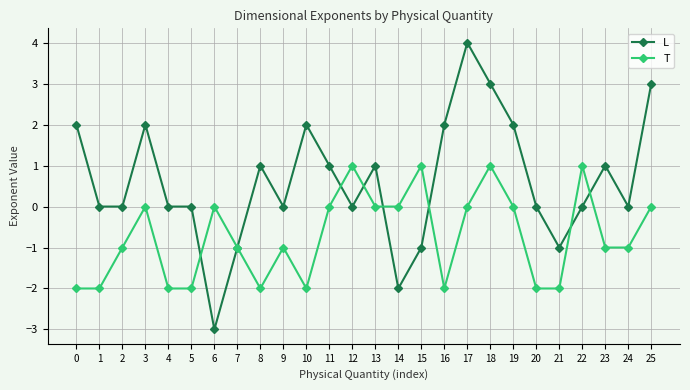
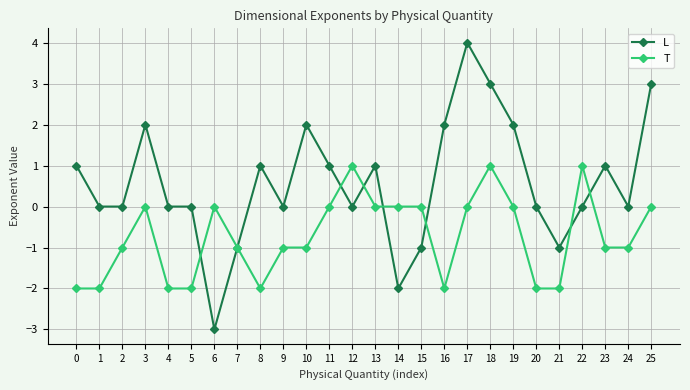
  {
    "L": {
-     "0": 2,
+     "0": 1,
      "1": 0,
      "2": 0,
      "3": 2,
      "4": 0,
      "5": 0,
      "6": -3,
      "8": 1,
      "9": 0,
      "10": 2,
      "11": 1,
      "12": 0,
      "13": 1,
      "14": -2,
      "15": -1,
      "16": 2,
      "17": 4,
      "18": 3,
      "19": 2,
      "20": 0,
      "21": -1,
      "22": 0,
      "23": 1,
      "24": 0,
      "25": 3
    },
    "T": {
      "0": -2,
      "1": -2,
      "2": -1,
      "3": 0,
      "4": -2,
      "5": -2,
      "6": 0,
      "8": -2,
      "9": -1,
-     "10": -2,
+     "10": -1,
      "11": 0,
      "12": 1,
      "13": 0,
      "14": 0,
-     "15": 1,
+     "15": 0,
      "16": -2,
      "17": 0,
      "18": 1,
      "19": 0,
      "20": -2,
      "21": -2,
      "22": 1,
      "23": -1,
      "24": -1,
      "25": 0
    }
  }
